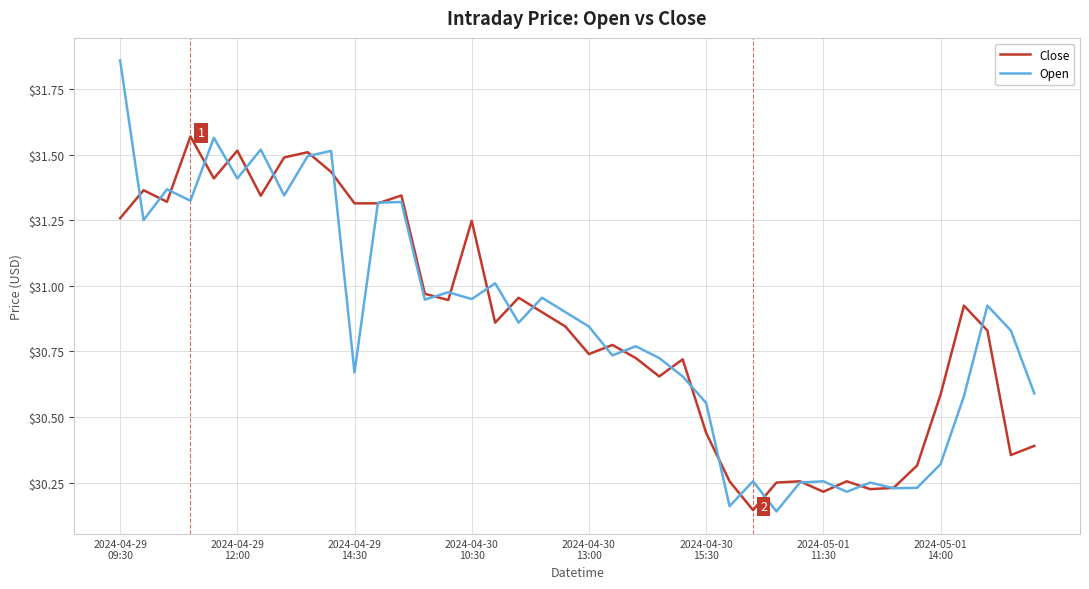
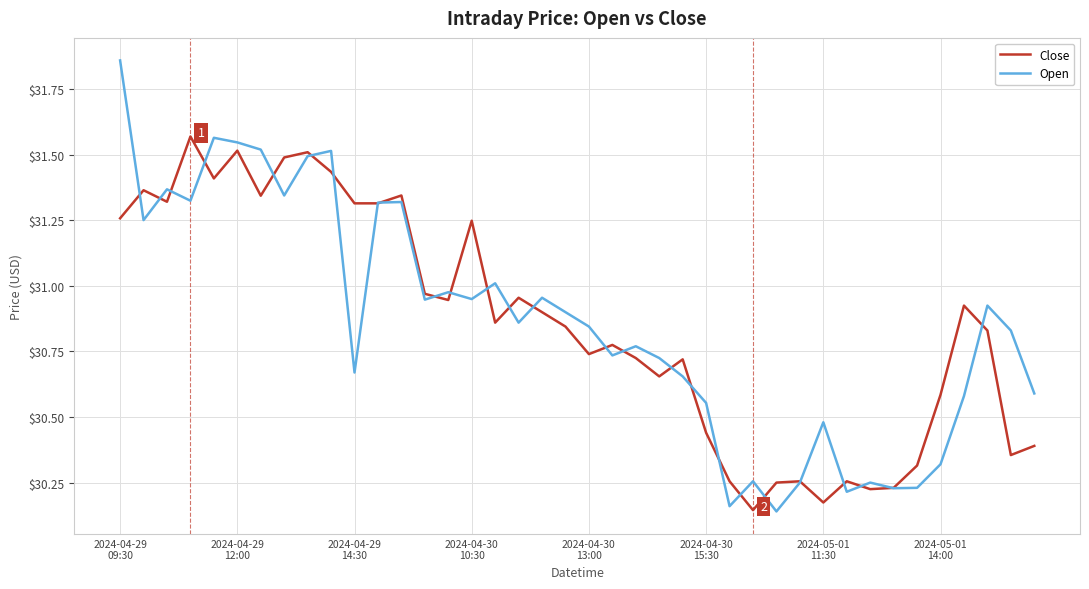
  {
    "Close": {
      "2024-04-29 09:30": "$31.26",
      "2024-04-29 12:00": "$31.52",
      "2024-04-29 14:30": "$31.32",
      "2024-04-30 10:30": "$31.25",
      "2024-04-30 13:00": "$30.74",
      "2024-04-30 15:30": "$30.44",
-     "2024-05-01 11:30": "$30.22",
+     "2024-05-01 11:30": "$30.17",
      "2024-05-01 14:00": "$30.58"
    },
    "Open": {
      "2024-04-29 09:30": "$31.86",
-     "2024-04-29 12:00": "$31.41",
+     "2024-04-29 12:00": "$31.55",
      "2024-04-29 14:30": "$30.67",
      "2024-04-30 10:30": "$30.95",
      "2024-04-30 13:00": "$30.85",
      "2024-04-30 15:30": "$30.55",
-     "2024-05-01 11:30": "$30.25",
+     "2024-05-01 11:30": "$30.48",
      "2024-05-01 14:00": "$30.32"
    }
  }
